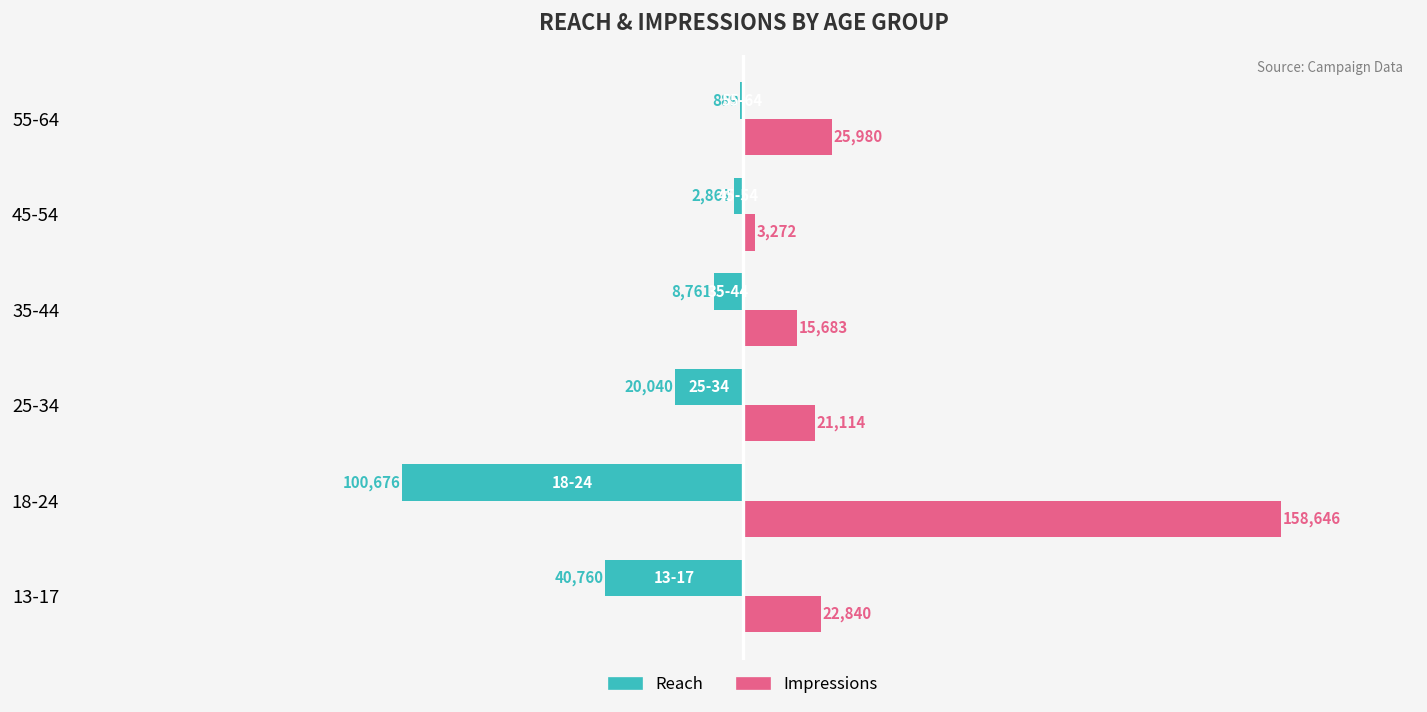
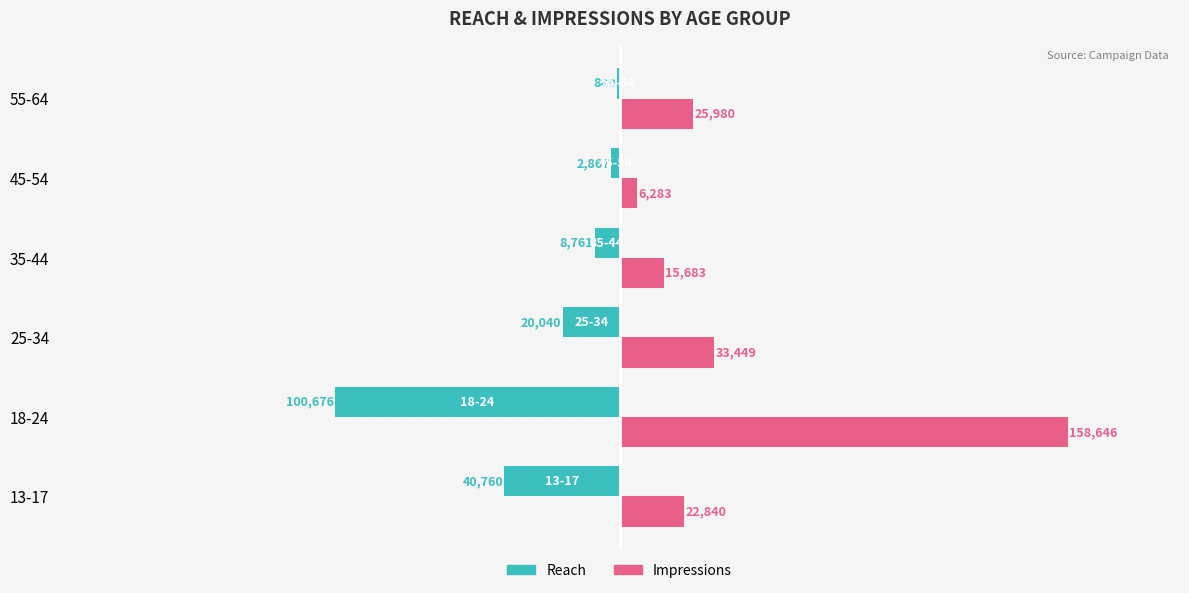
  {
    "Impressions": {
      "55-64": "25,980",
-     "45-54": "3,272",
+     "45-54": "6,283",
      "35-44": "15,683",
-     "25-34": "21,114",
+     "25-34": "33,449",
      "18-24": "158,646",
      "13-17": "22,840"
    }
  }
